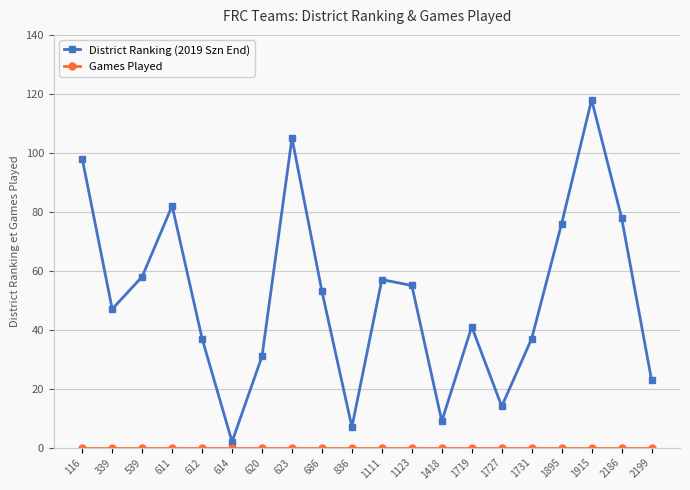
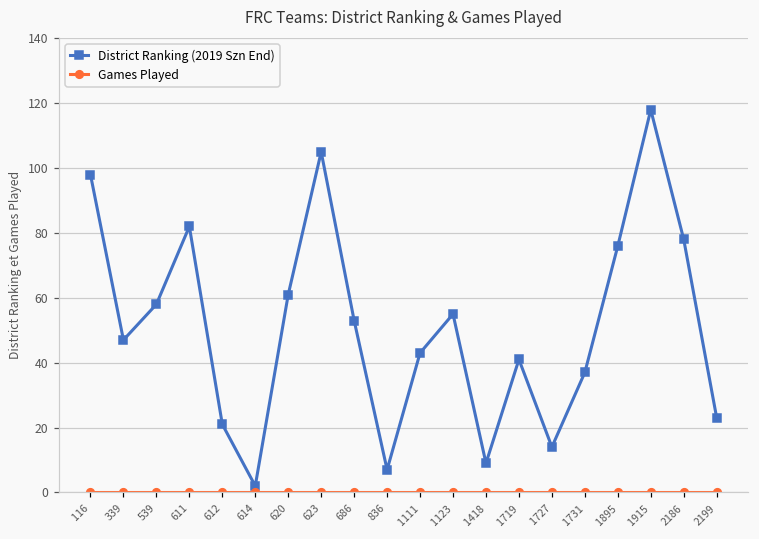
  {
    "District Ranking (2019 Szn End)": {
      "116": 98,
      "339": 47,
      "539": 58,
      "611": 82,
-     "612": 37,
+     "612": 21,
      "614": 2,
-     "620": 31,
+     "620": 61,
      "623": 105,
      "686": 53,
      "836": 7,
-     "1111": 57,
+     "1111": 43,
      "1123": 55,
      "1418": 9,
      "1719": 41,
      "1727": 14,
      "1731": 37,
      "1895": 76,
      "1915": 118,
      "2186": 78,
      "2199": 23
    },
    "Games Played": {
      "116": 0,
      "339": 0,
      "539": 0,
      "611": 0,
      "612": 0,
      "614": 0,
      "620": 0,
      "623": 0,
      "686": 0,
      "836": 0,
      "1111": 0,
      "1123": 0,
      "1418": 0,
      "1719": 0,
      "1727": 0,
      "1731": 0,
      "1895": 0,
      "1915": 0,
      "2186": 0,
      "2199": 0
    }
  }
